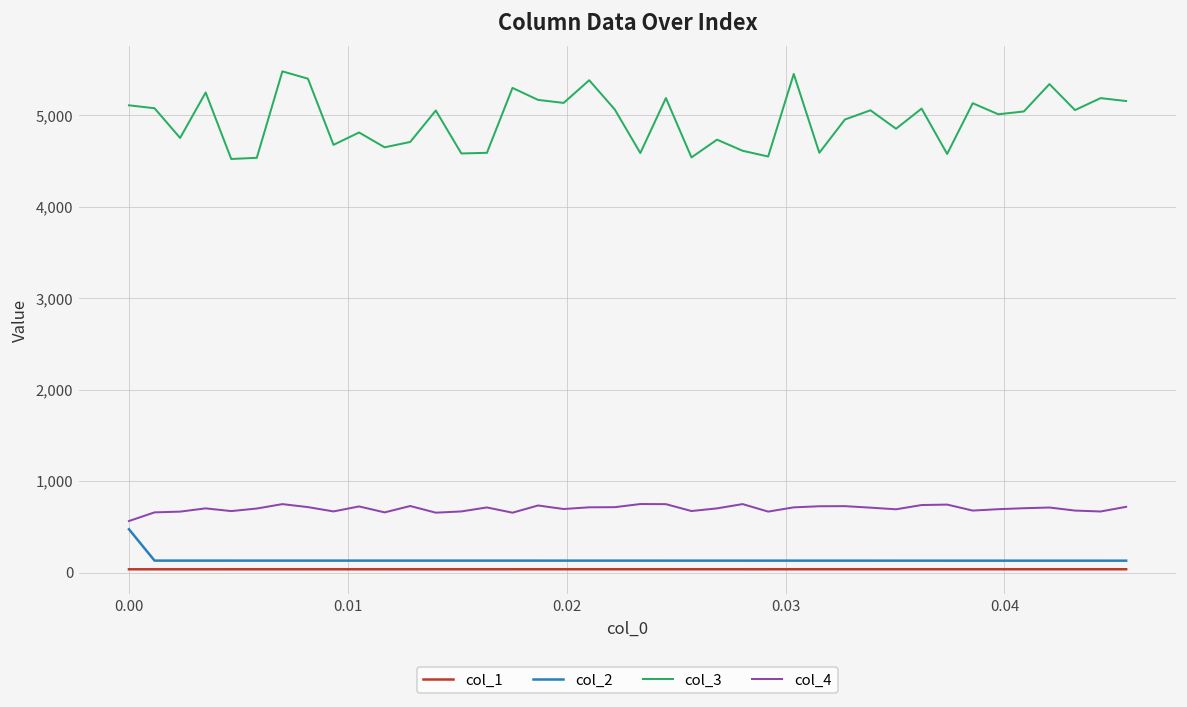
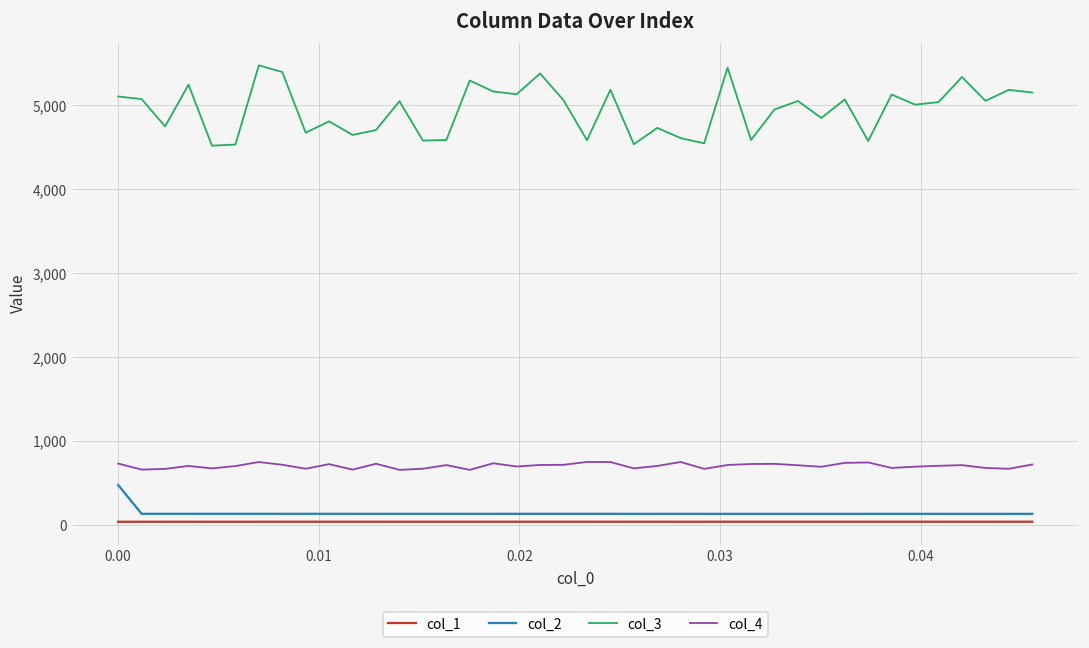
  {
    "col_1": {
      "0.00": "0"
    },
    "col_2": {
      "0.00": "500"
    },
    "col_3": {
      "0.00": "5,100"
    },
    "col_4": {
-     "0.00": "600"
+     "0.00": "700"
    }
  }
